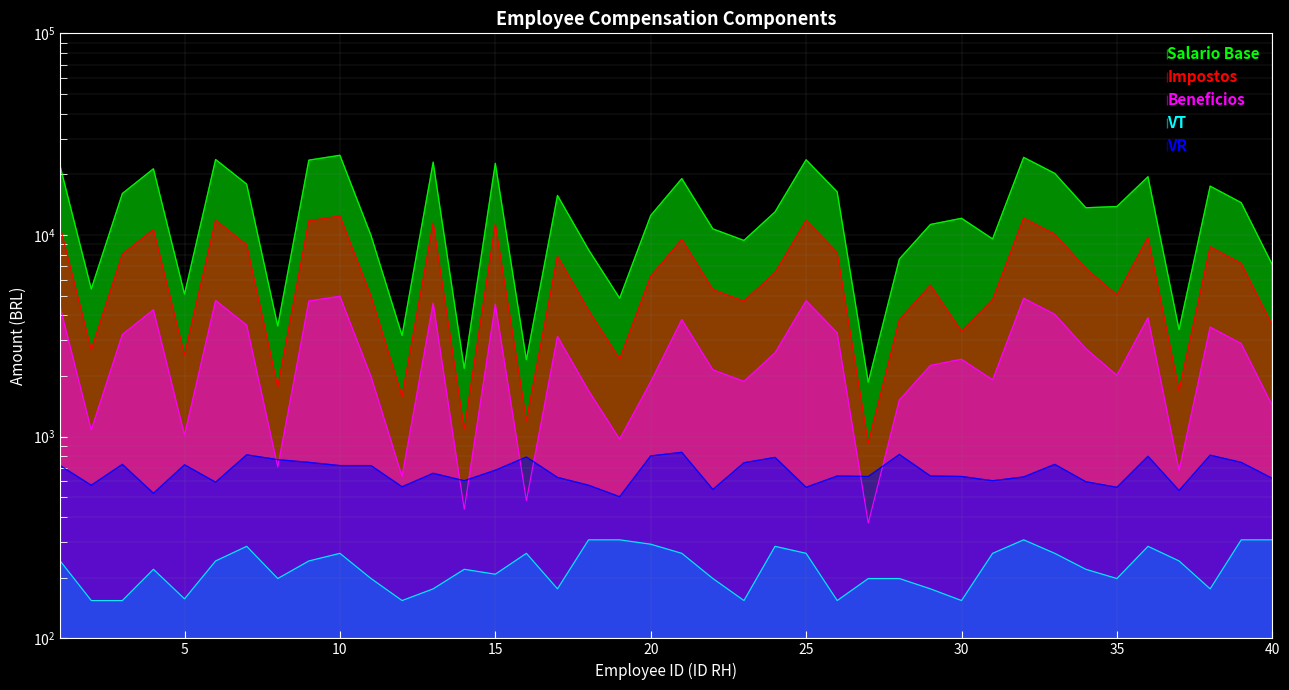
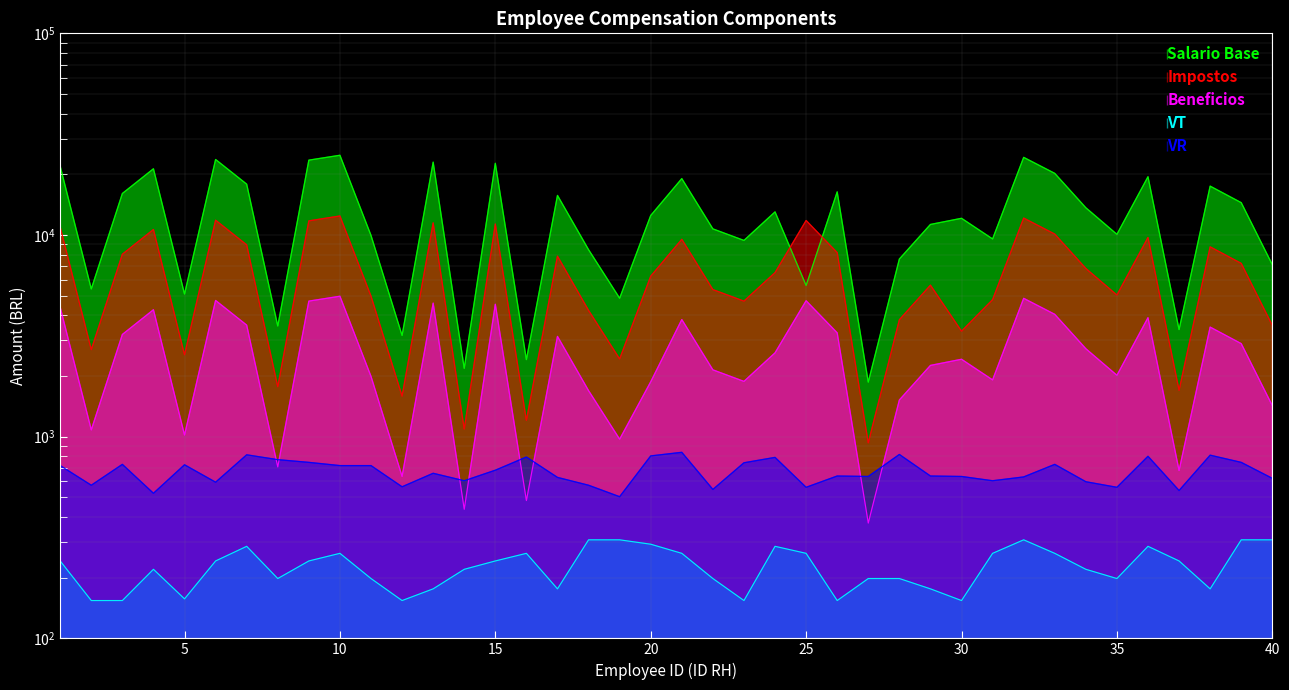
  {
    "Salario Base": {
      "5": 5100,
      "10": 25000,
      "15": 23000,
      "20": 12000,
-     "25": 24000,
+     "25": 5600,
      "30": 12000,
-     "35": 14000,
+     "35": 10000,
      "40": 7100
    },
    "Impostos": {
      "5": 2500,
      "10": 12000,
      "15": 11000,
      "20": 6200,
      "25": 12000,
      "30": 3300,
      "35": 5000,
      "40": 3600
    },
    "Beneficios": {
      "5": 1000,
      "10": 5000,
      "15": 4500,
      "20": 1900,
      "25": 4700,
      "30": 2400,
      "35": 2000,
      "40": 1400
    },
    "VT": {
      "5": 160,
      "10": 260,
-     "15": 210,
+     "15": 240,
      "20": 290,
      "25": 260,
      "30": 150,
      "35": 200,
      "40": 310
    },
    "VR": {
      "5": 730,
      "10": 720,
      "15": 680,
      "20": 800,
      "25": 560,
      "30": 640,
      "35": 560,
      "40": 620
    }
  }
